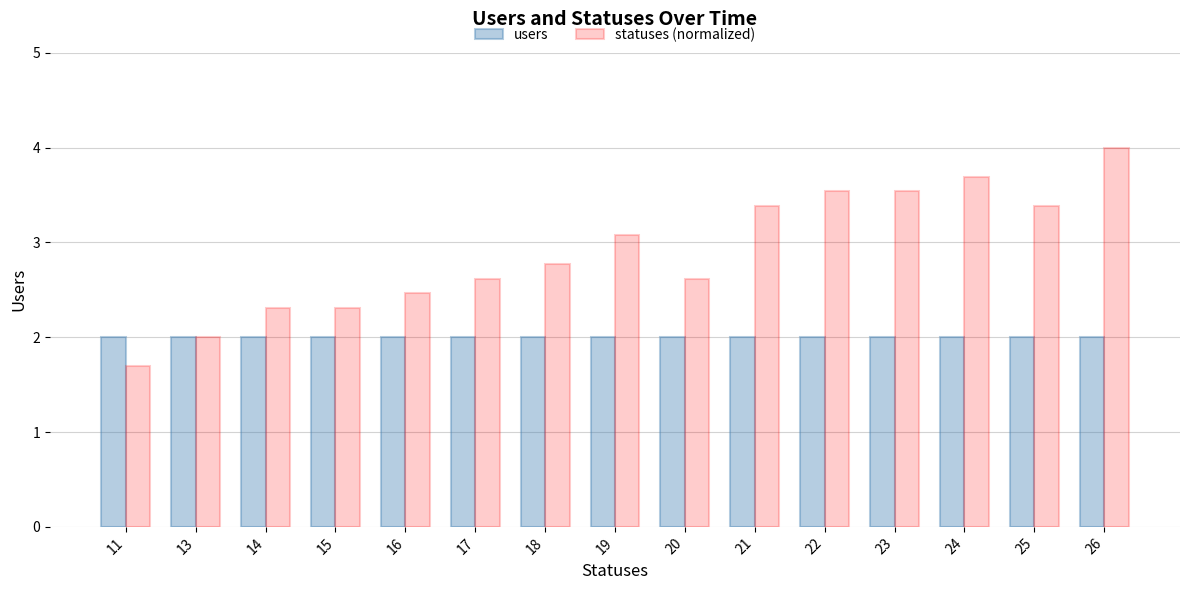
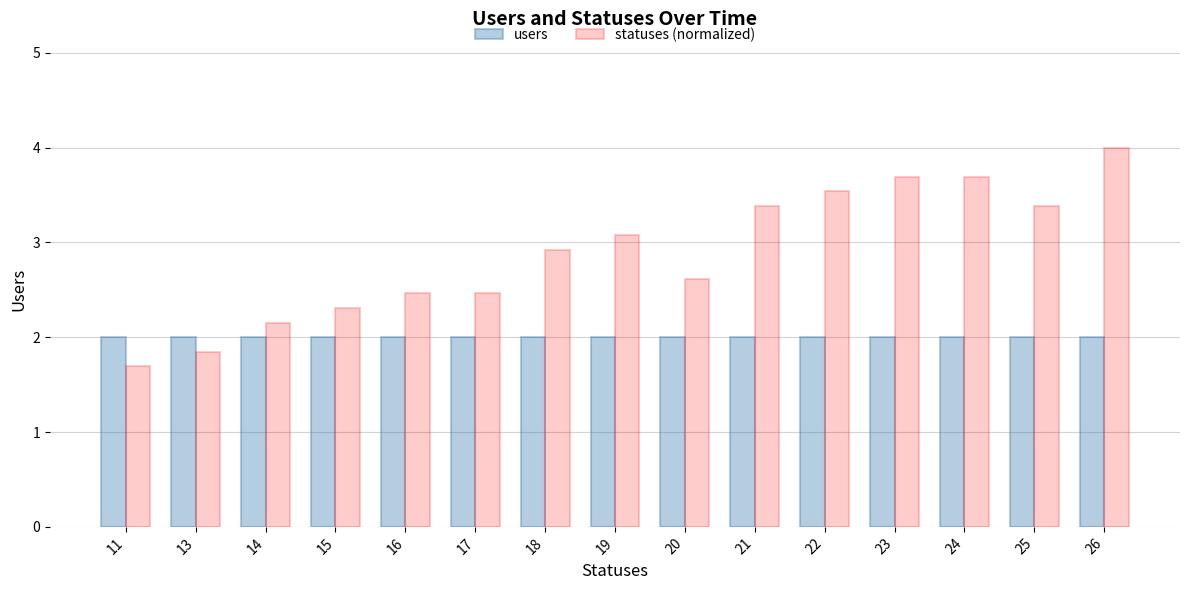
  {
    "users": {
      "11": 2.0,
      "13": 2.0,
      "14": 2.0,
      "15": 2.0,
      "16": 2.0,
      "17": 2.0,
      "18": 2.0,
      "19": 2.0,
      "20": 2.0,
      "21": 2.0,
      "22": 2.0,
      "23": 2.0,
      "24": 2.0,
      "25": 2.0,
      "26": 2.0
    },
    "statuses (normalized)": {
      "11": 1.7,
-     "13": 2.0,
-     "14": 2.3,
+     "13": 1.8,
+     "14": 2.2,
      "15": 2.3,
      "16": 2.5,
-     "17": 2.6,
-     "18": 2.8,
+     "17": 2.5,
+     "18": 2.9,
      "19": 3.1,
      "20": 2.6,
      "21": 3.4,
      "22": 3.5,
-     "23": 3.5,
+     "23": 3.7,
      "24": 3.7,
      "25": 3.4,
      "26": 4.0
    }
  }
